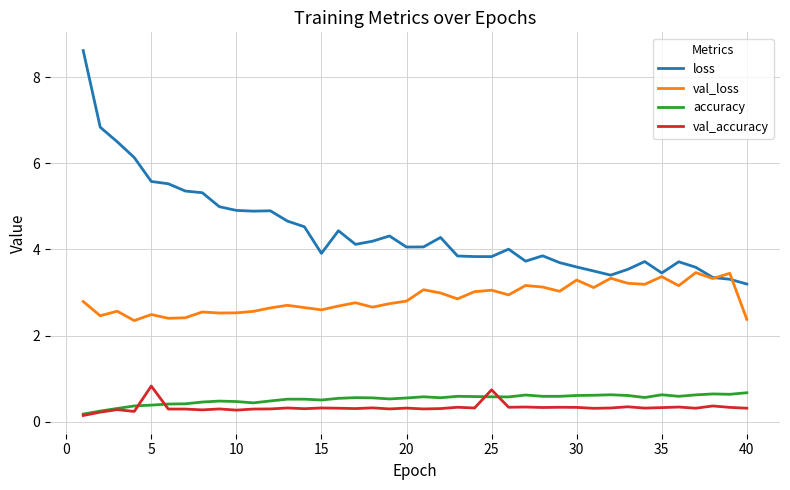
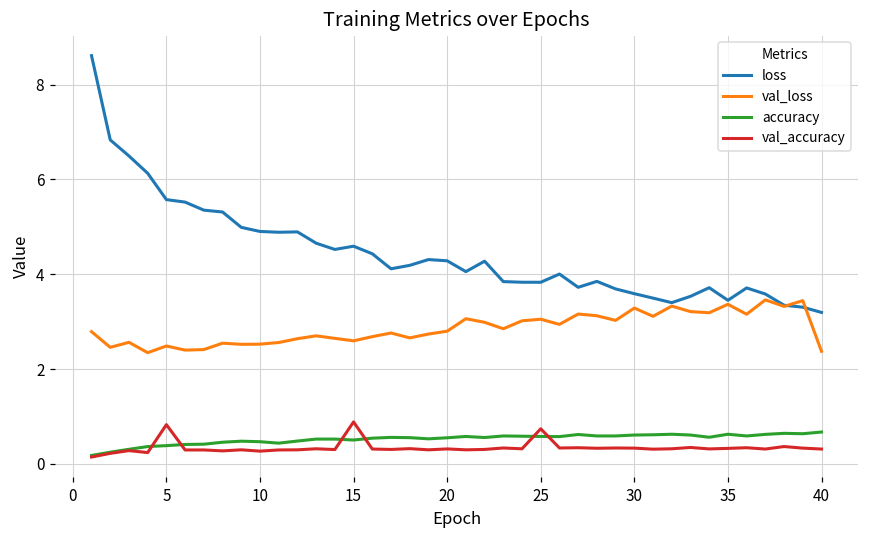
  {
    "loss": {
      "5": 5.6,
      "10": 4.9,
-     "15": 3.9,
-     "20": 4.1,
+     "15": 4.6,
+     "20": 4.3,
      "25": 3.8,
      "30": 3.6,
      "35": 3.5,
      "40": 3.2
    },
    "val_loss": {
      "5": 2.5,
      "10": 2.5,
      "15": 2.6,
      "20": 2.8,
      "25": 3.1,
      "30": 3.3,
      "35": 3.4,
      "40": 2.4
    },
    "accuracy": {
      "5": 0.4,
      "10": 0.5,
      "15": 0.5,
      "20": 0.5,
      "25": 0.6,
      "30": 0.6,
      "35": 0.6,
      "40": 0.7
    },
    "val_accuracy": {
      "5": 0.8,
      "10": 0.3,
-     "15": 0.3,
+     "15": 0.9,
      "20": 0.3,
      "25": 0.7,
      "30": 0.3,
      "35": 0.3,
      "40": 0.3
    }
  }
